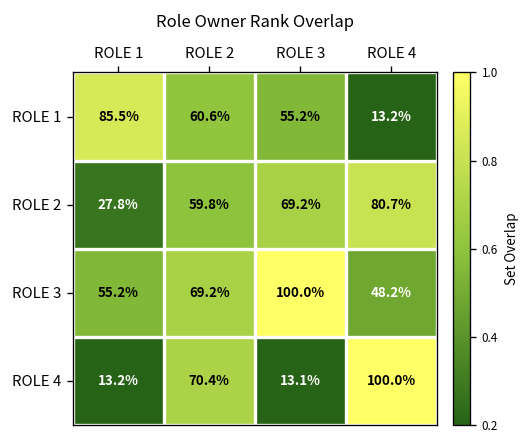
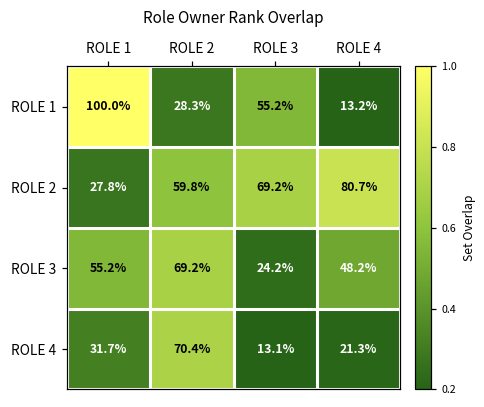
  {
    "ROLE 1": {
-     "ROLE 1": "85.5%",
-     "ROLE 2": "60.6%",
+     "ROLE 1": "100.0%",
+     "ROLE 2": "28.3%",
      "ROLE 3": "55.2%",
      "ROLE 4": "13.2%"
    },
    "ROLE 2": {
      "ROLE 1": "27.8%",
      "ROLE 2": "59.8%",
      "ROLE 3": "69.2%",
      "ROLE 4": "80.7%"
    },
    "ROLE 3": {
      "ROLE 1": "55.2%",
      "ROLE 2": "69.2%",
-     "ROLE 3": "100.0%",
+     "ROLE 3": "24.2%",
      "ROLE 4": "48.2%"
    },
    "ROLE 4": {
-     "ROLE 1": "13.2%",
+     "ROLE 1": "31.7%",
      "ROLE 2": "70.4%",
      "ROLE 3": "13.1%",
-     "ROLE 4": "100.0%"
+     "ROLE 4": "21.3%"
    }
  }
